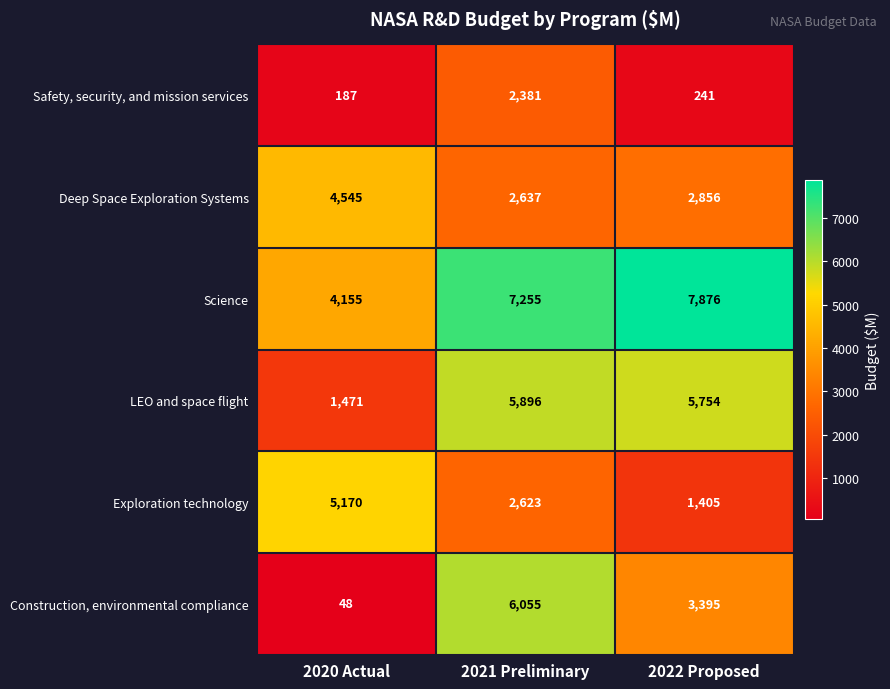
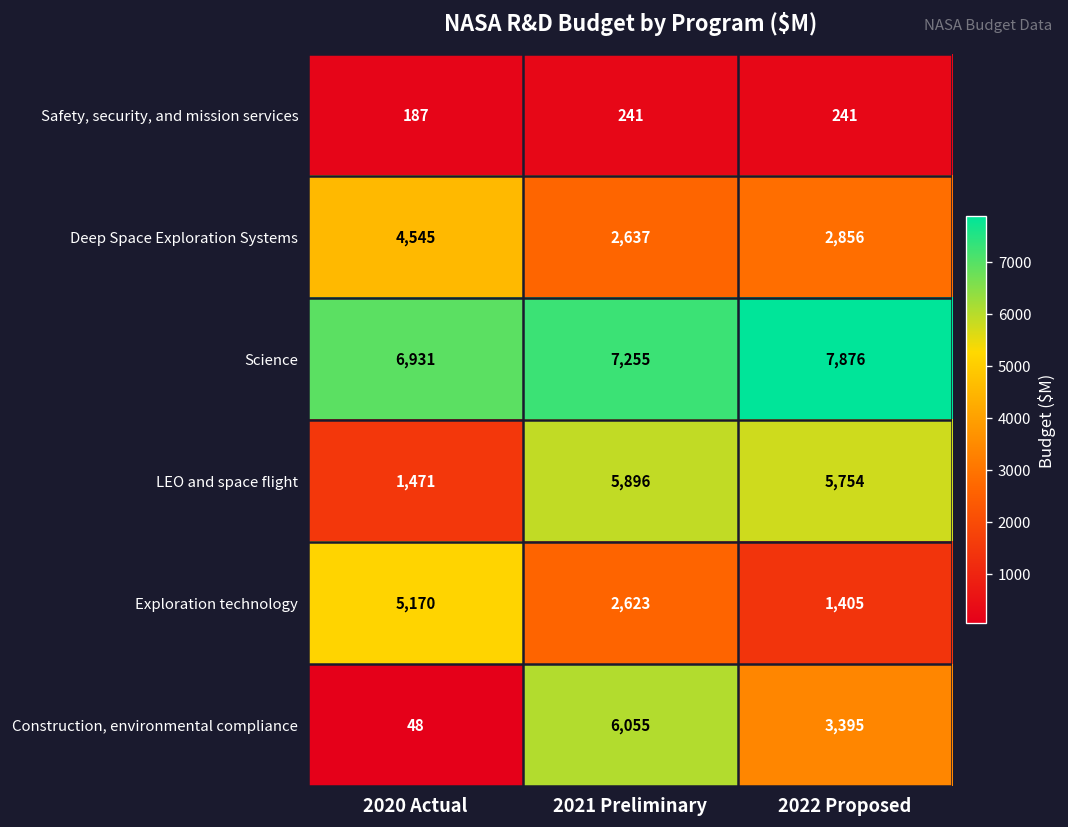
  {
    "Safety, security, and mission services": {
      "2020 Actual": "187",
-     "2021 Preliminary": "2,381",
+     "2021 Preliminary": "241",
      "2022 Proposed": "241"
    },
    "Deep Space Exploration Systems": {
      "2020 Actual": "4,545",
      "2021 Preliminary": "2,637",
      "2022 Proposed": "2,856"
    },
    "Science": {
-     "2020 Actual": "4,155",
+     "2020 Actual": "6,931",
      "2021 Preliminary": "7,255",
      "2022 Proposed": "7,876"
    },
    "LEO and space flight": {
      "2020 Actual": "1,471",
      "2021 Preliminary": "5,896",
      "2022 Proposed": "5,754"
    },
    "Exploration technology": {
      "2020 Actual": "5,170",
      "2021 Preliminary": "2,623",
      "2022 Proposed": "1,405"
    },
    "Construction, environmental compliance": {
      "2020 Actual": "48",
      "2021 Preliminary": "6,055",
      "2022 Proposed": "3,395"
    }
  }
